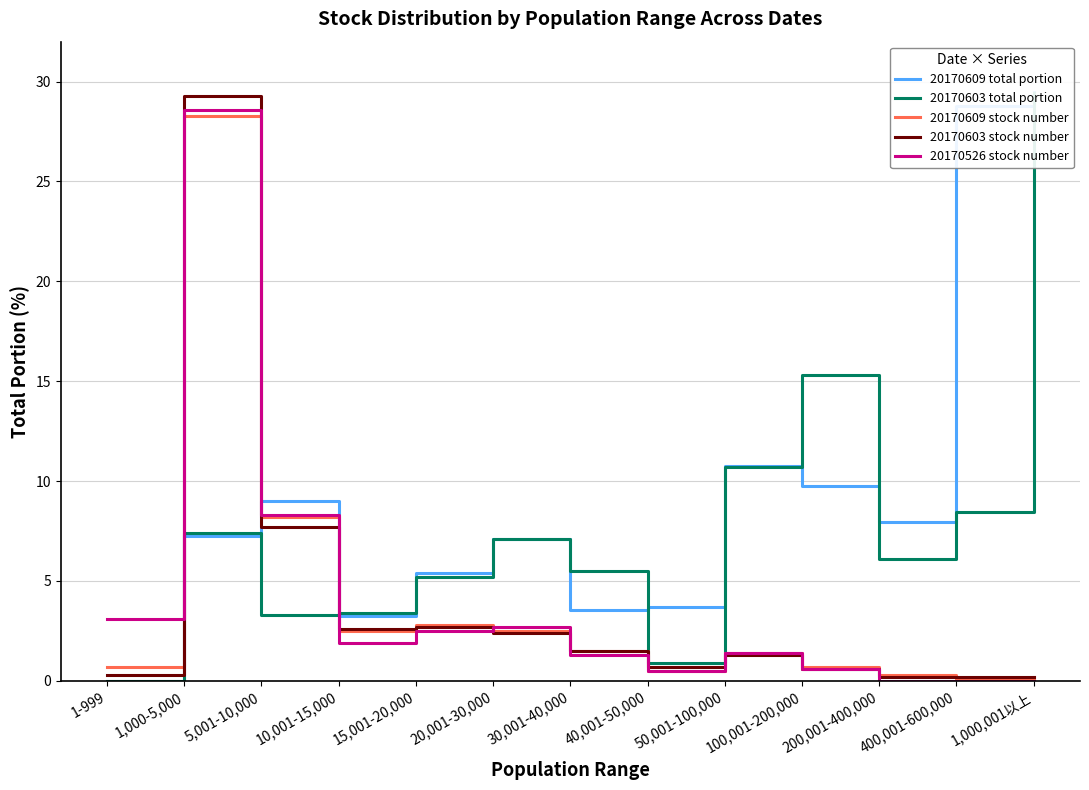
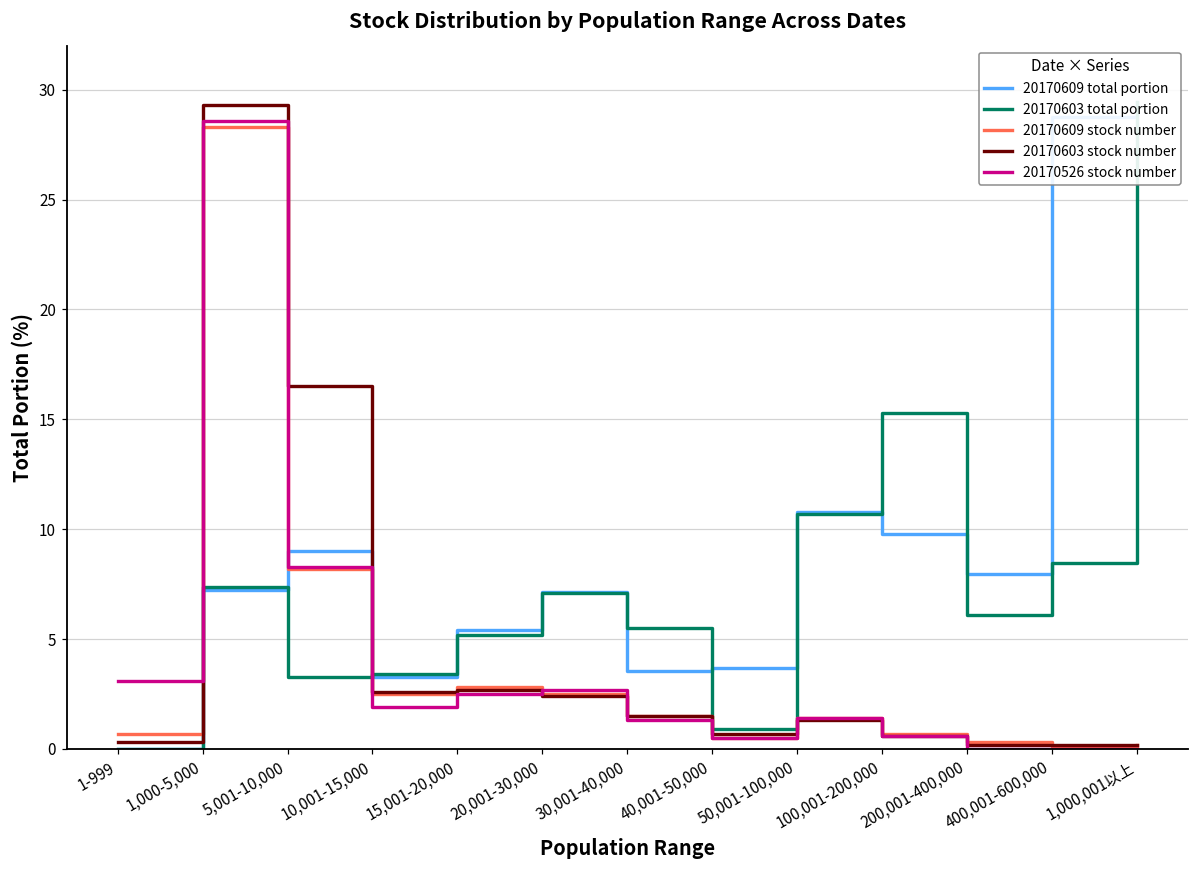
  {
    "20170609 total portion": {
      "1,000-5,000": 7.2,
      "5,001-10,000": 9.0,
      "10,001-15,000": 3.3,
      "15,001-20,000": 5.4,
      "30,001-40,000": 3.6,
      "40,001-50,000": 3.7,
      "100,001-200,000": 9.8,
      "200,001-400,000": 8.0
    },
    "20170603 total portion": {
      "1,000-5,000": 7.4,
      "5,001-10,000": 3.3,
      "10,001-15,000": 3.4,
      "15,001-20,000": 5.2,
      "30,001-40,000": 5.5,
      "40,001-50,000": 0.9,
      "100,001-200,000": 15.3,
      "200,001-400,000": 6.1,
      "400,001-600,000": 8.4
    },
    "20170609 stock number": {
      "1-999": 0.7,
      "1,000-5,000": 28.3
    },
    "20170603 stock number": {
      "1-999": 0.3,
      "1,000-5,000": 29.3,
-     "5,001-10,000": 7.7,
+     "5,001-10,000": 16.5,
      "40,001-50,000": 0.7
    },
    "20170526 stock number": {
      "1-999": 3.1,
      "1,000-5,000": 28.6,
      "10,001-15,000": 1.9,
      "15,001-20,000": 2.5,
      "20,001-30,000": 2.7,
      "30,001-40,000": 1.3,
      "200,001-400,000": 0.0,
      "1,000,001以上": 0.0
    }
  }
